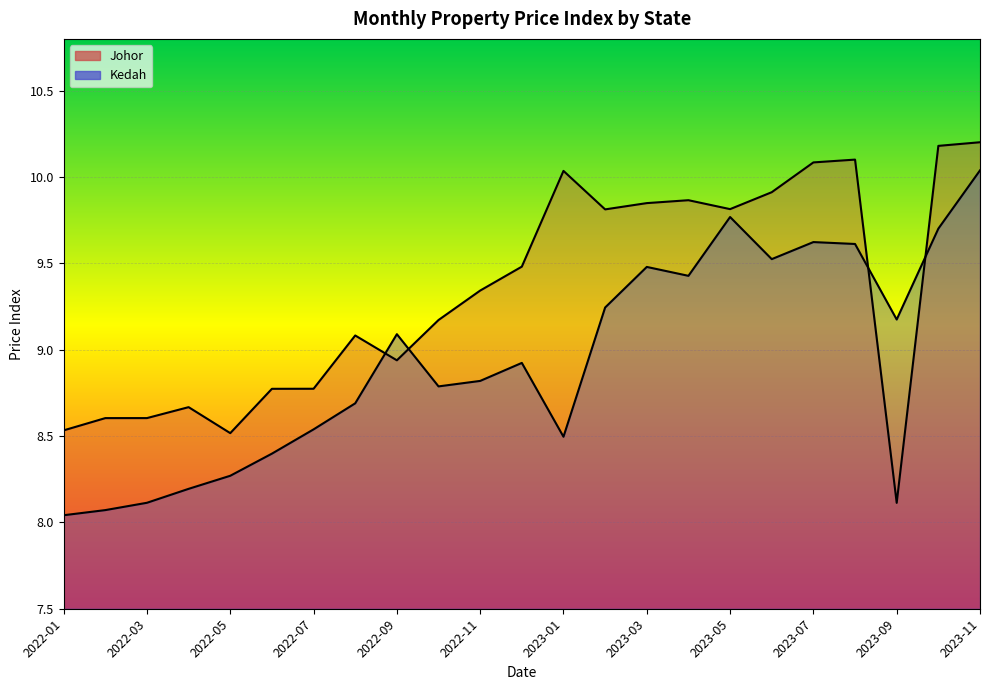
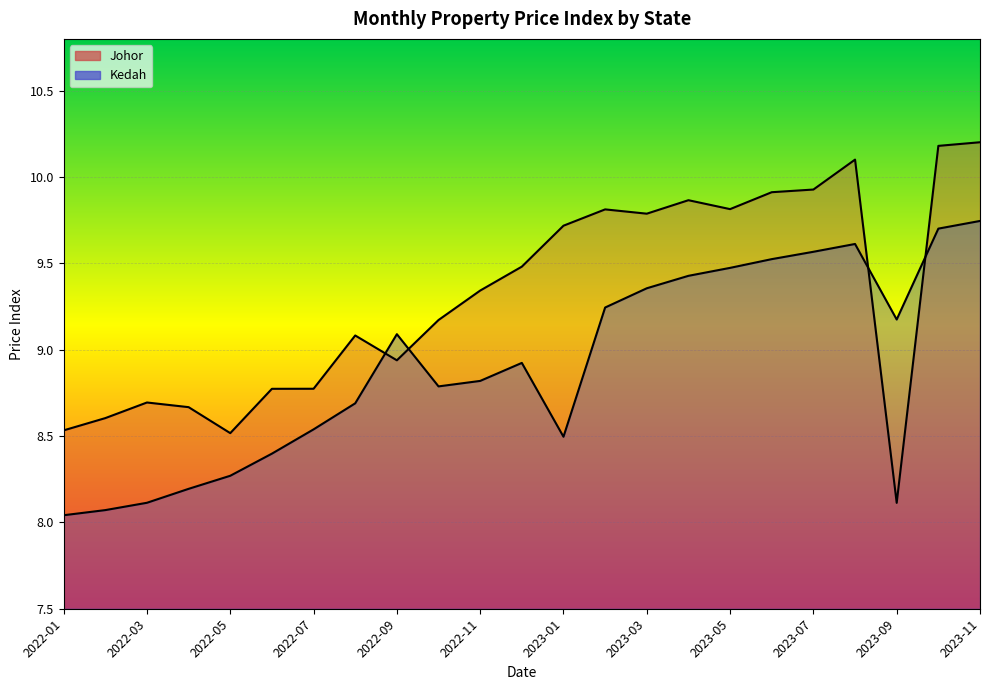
  {
    "Johor": {
      "2022-01": 8.53,
-     "2022-03": 8.60,
+     "2022-03": 8.69,
      "2022-05": 8.52,
      "2022-07": 8.77,
      "2022-09": 8.94,
      "2022-11": 9.34,
-     "2023-01": 10.04,
-     "2023-03": 9.85,
+     "2023-01": 9.72,
+     "2023-03": 9.79,
      "2023-05": 9.81,
-     "2023-07": 10.08,
+     "2023-07": 9.93,
      "2023-09": 8.11,
      "2023-11": 10.20
    },
    "Kedah": {
      "2022-01": 8.04,
      "2022-03": 8.11,
      "2022-05": 8.27,
      "2022-07": 8.54,
      "2022-09": 9.09,
      "2022-11": 8.82,
      "2023-01": 8.50,
-     "2023-03": 9.48,
-     "2023-05": 9.77,
-     "2023-07": 9.62,
+     "2023-03": 9.36,
+     "2023-05": 9.47,
+     "2023-07": 9.57,
      "2023-09": 9.17,
-     "2023-11": 10.04
+     "2023-11": 9.75
    }
  }
